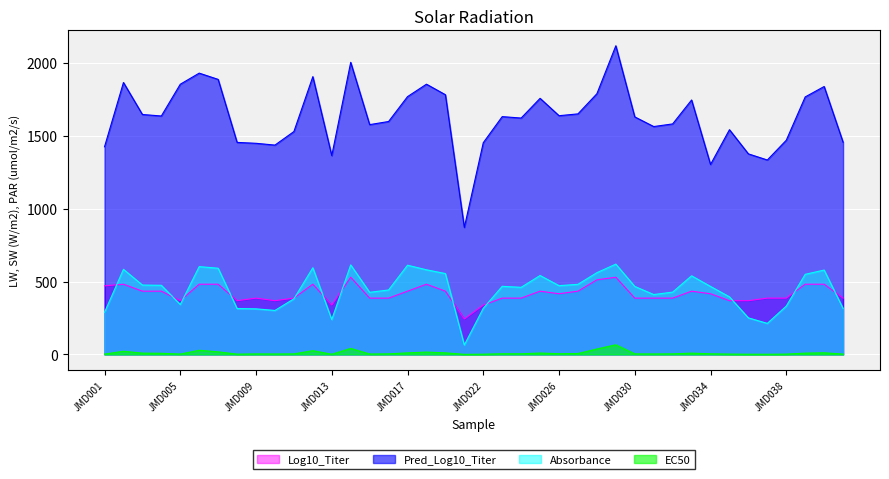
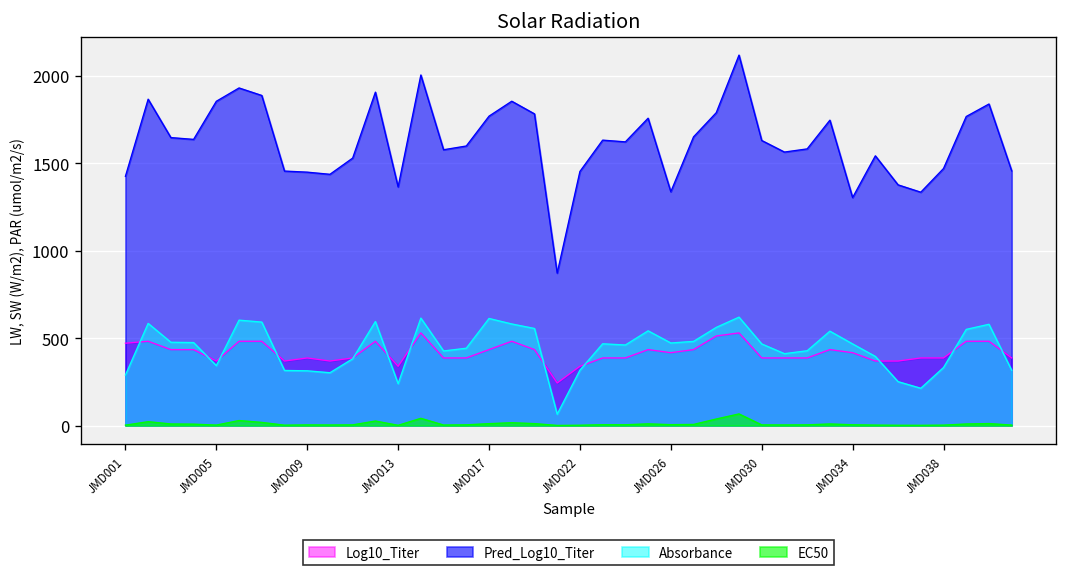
  {
    "Log10_Titer": {
      "JMD001": 470,
      "JMD005": 370,
      "JMD009": 390,
      "JMD013": 340,
      "JMD017": 430,
      "JMD022": 340,
      "JMD026": 420,
      "JMD030": 390,
      "JMD034": 420,
      "JMD038": 390
    },
    "Pred_Log10_Titer": {
      "JMD001": 1420,
      "JMD005": 1850,
      "JMD009": 1450,
      "JMD013": 1360,
      "JMD017": 1770,
      "JMD022": 1450,
-     "JMD026": 1640,
+     "JMD026": 1340,
      "JMD030": 1630,
      "JMD034": 1300,
      "JMD038": 1470
    },
    "Absorbance": {
      "JMD001": 290,
      "JMD005": 340,
      "JMD009": 310,
      "JMD013": 240,
      "JMD017": 610,
      "JMD022": 320,
      "JMD026": 470,
      "JMD030": 470,
      "JMD034": 470,
      "JMD038": 330
    },
    "EC50": {
      "JMD001": 0,
      "JMD005": 0,
      "JMD009": 0,
      "JMD013": 0,
      "JMD017": 10,
      "JMD022": 0,
      "JMD026": 0,
      "JMD030": 0,
      "JMD034": 0,
      "JMD038": 0
    }
  }
